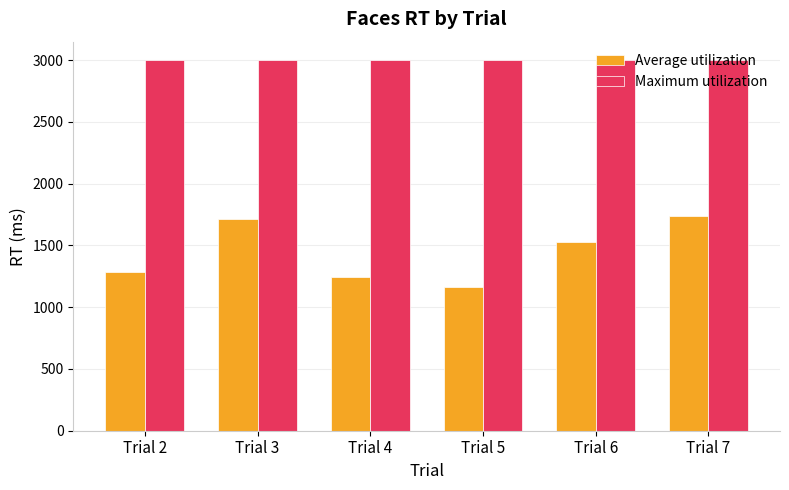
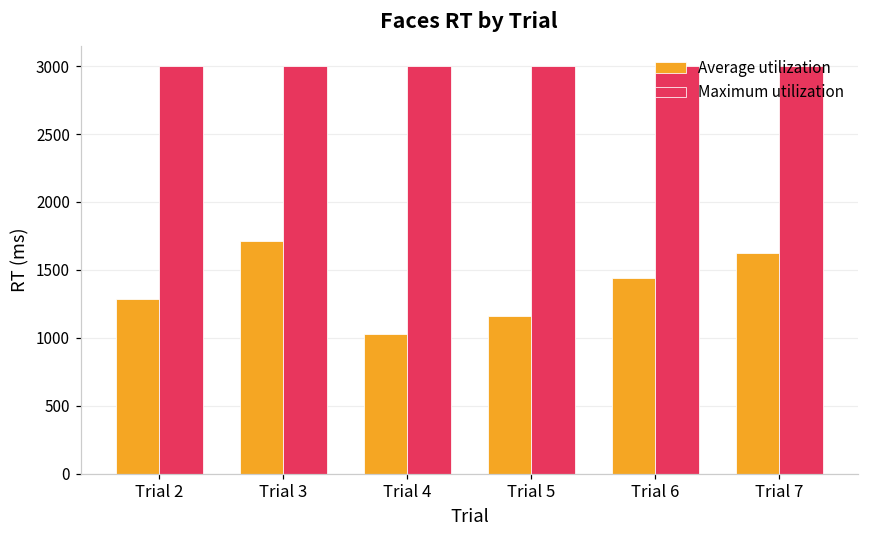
  {
    "Average utilization": {
      "Trial 2": 1290,
      "Trial 3": 1710,
-     "Trial 4": 1240,
+     "Trial 4": 1030,
      "Trial 5": 1160,
-     "Trial 6": 1530,
-     "Trial 7": 1740
+     "Trial 6": 1440,
+     "Trial 7": 1630
    },
    "Maximum utilization": {
      "Trial 2": 3000,
      "Trial 3": 3000,
      "Trial 4": 3000,
      "Trial 5": 3000,
      "Trial 6": 3000,
      "Trial 7": 3000
    }
  }
